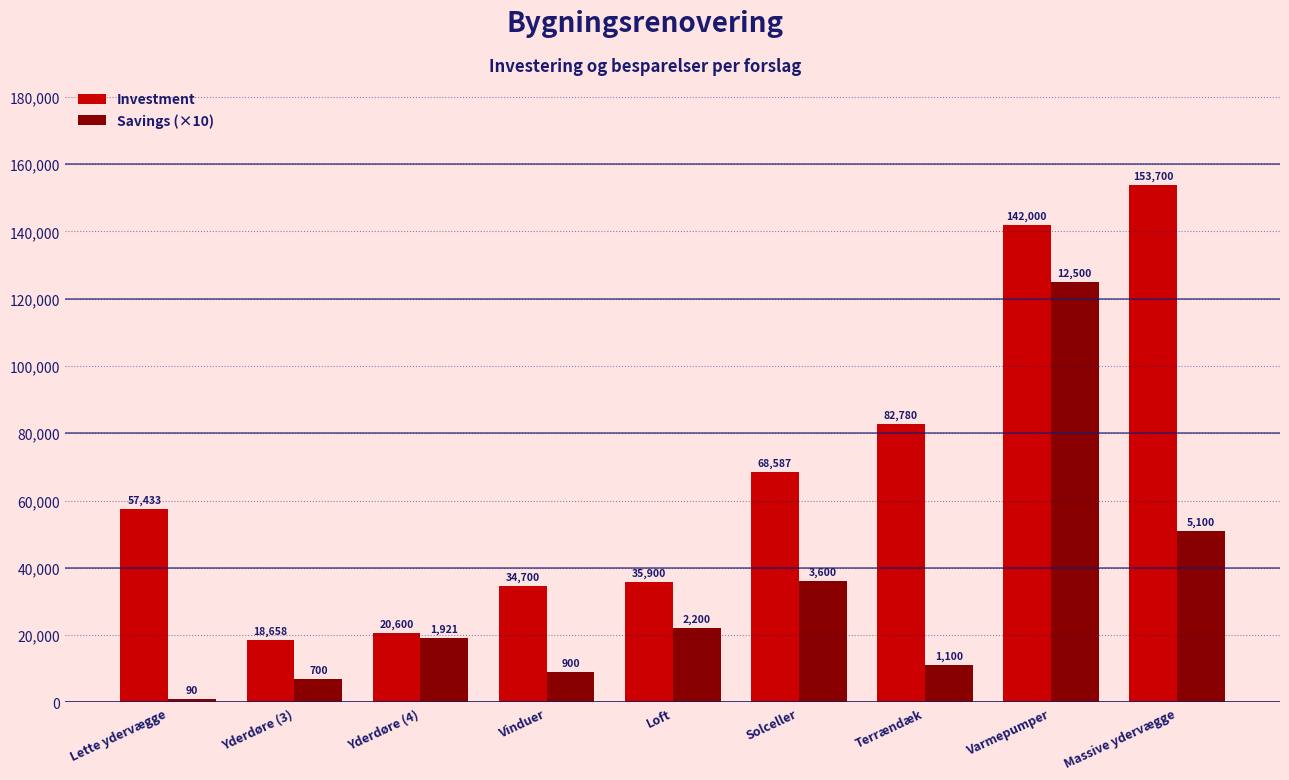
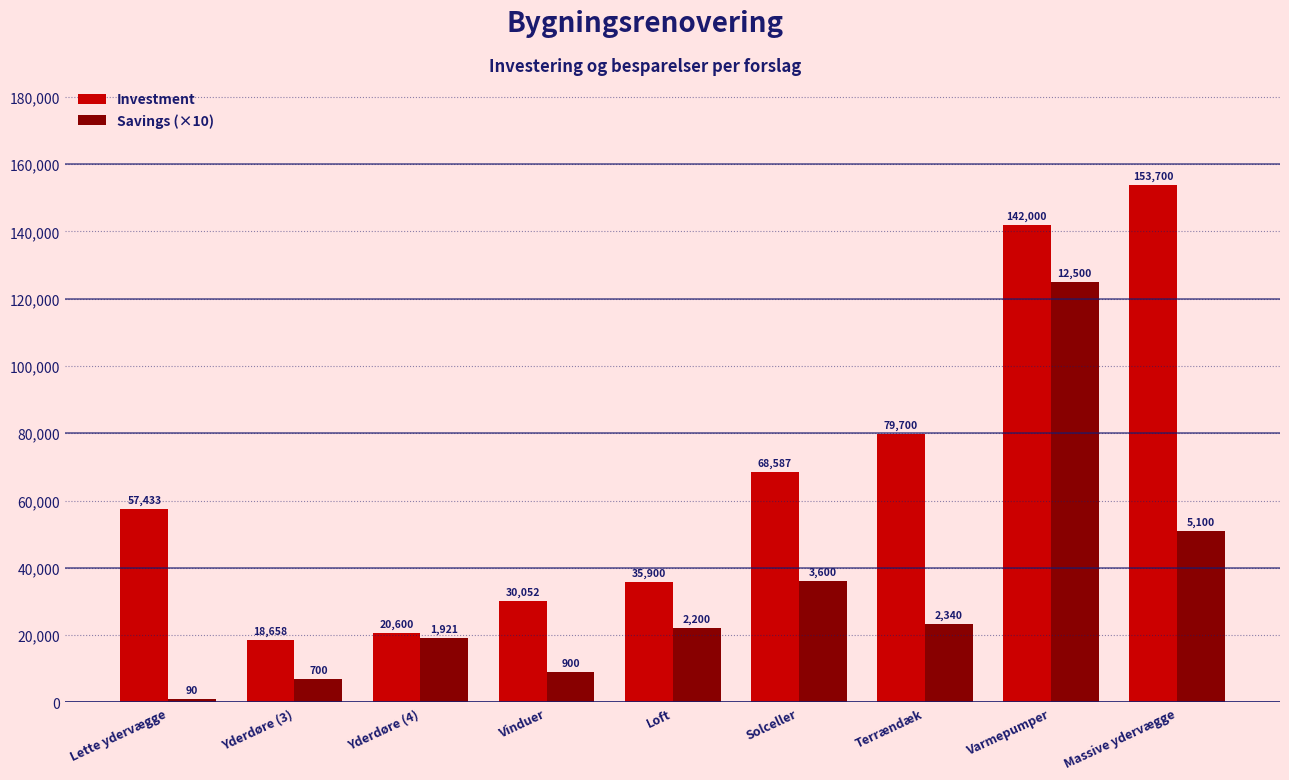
  {
    "Investment": {
      "Lette ydervægge": "57,433",
      "Yderdøre (3)": "18,658",
      "Yderdøre (4)": "20,600",
-     "Vinduer": "34,700",
+     "Vinduer": "30,052",
      "Loft": "35,900",
      "Solceller": "68,587",
-     "Terrændæk": "82,780",
+     "Terrændæk": "79,700",
      "Varmepumper": "142,000",
      "Massive ydervægge": "153,700"
    },
    "Savings (×10)": {
-     "Terrændæk": "1,100"
+     "Terrændæk": "2,340"
    }
  }
